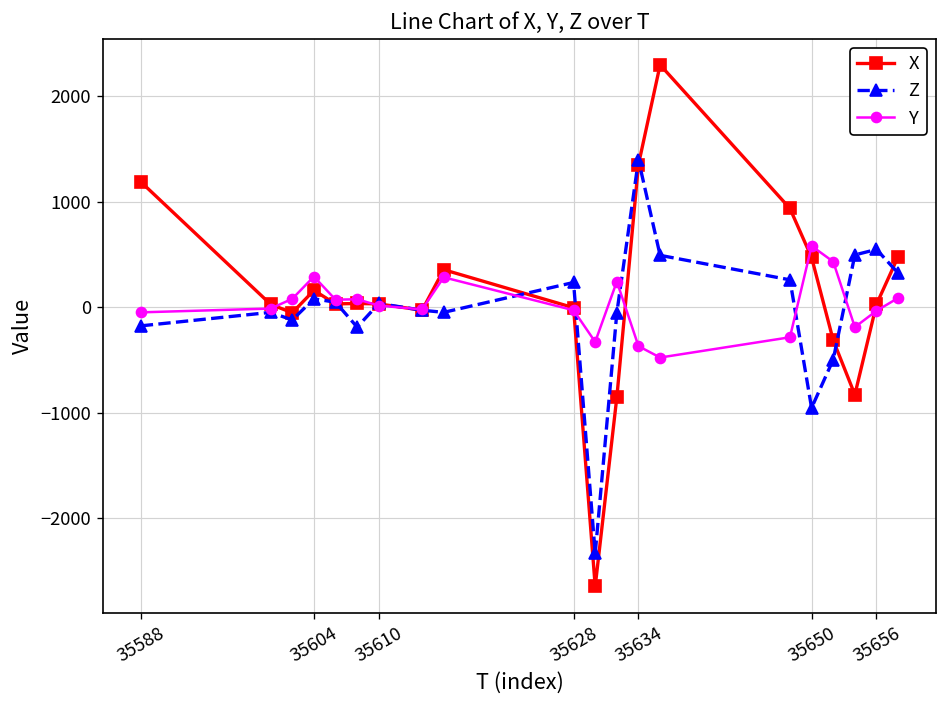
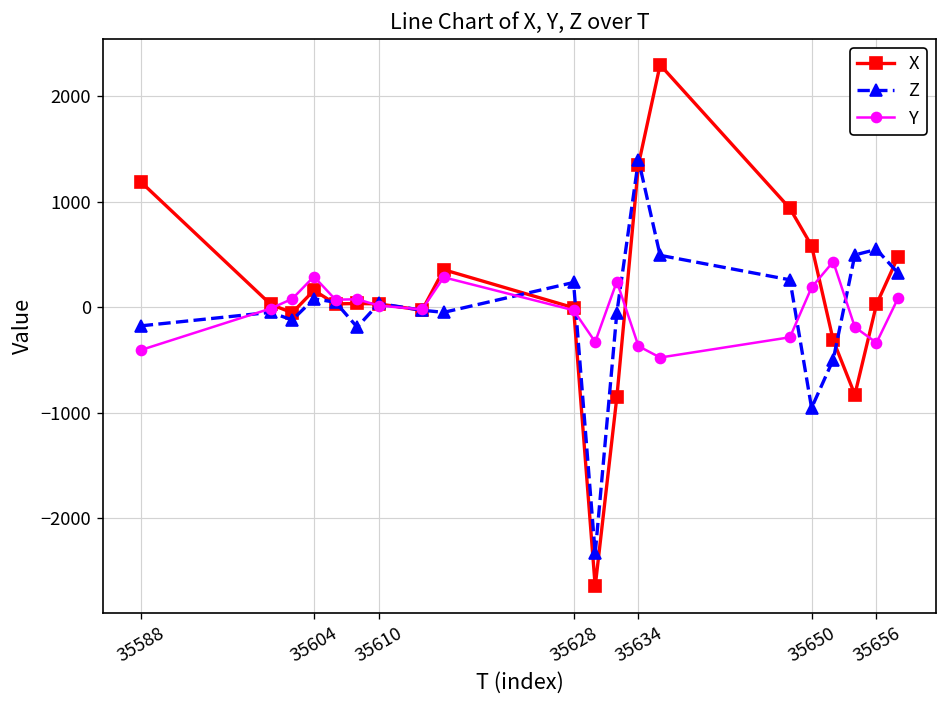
  {
    "X": {
      "35588": 1200,
      "35604": 200,
      "35634": 1400,
-     "35650": 500,
+     "35650": 600,
      "35656": 0
    },
    "Z": {
      "35588": -200,
      "35604": 100,
      "35628": 200,
      "35634": 1400,
      "35650": -1000,
      "35656": 500
    },
    "Y": {
-     "35588": 0,
+     "35588": -400,
      "35604": 300,
      "35634": -400,
-     "35650": 600,
-     "35656": 0
+     "35650": 200,
+     "35656": -300
    }
  }
